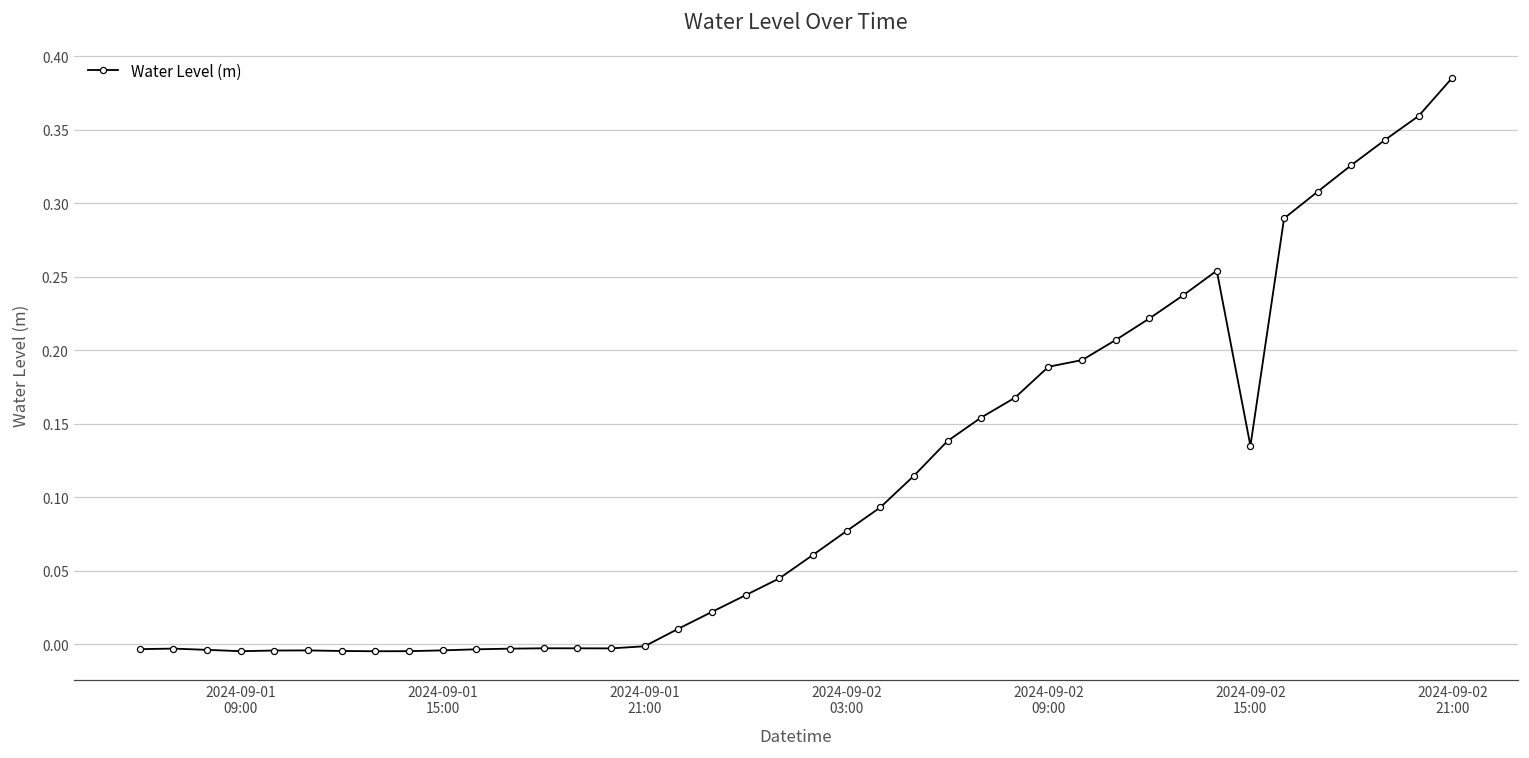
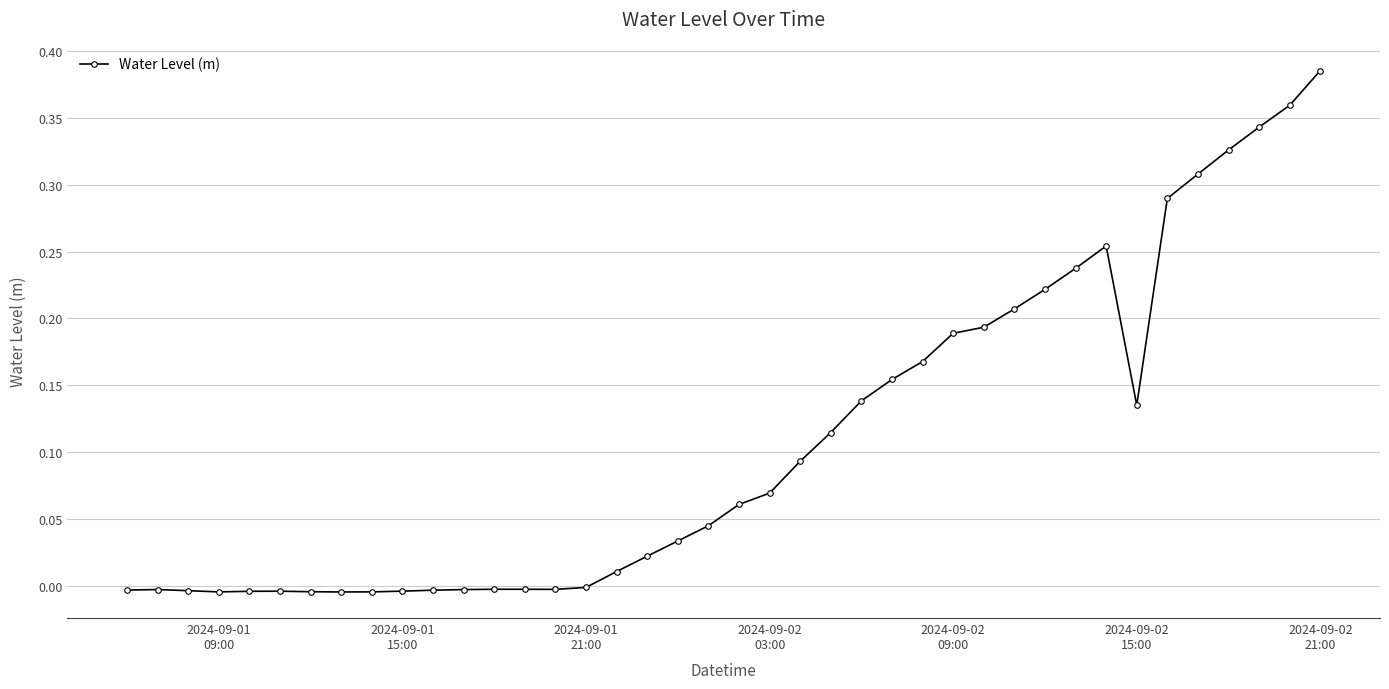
  {
    "2024-09-01 09:00": -0.005,
    "2024-09-01 15:00": -0.004,
    "2024-09-01 21:00": -0.001,
-   "2024-09-02 03:00": 0.077,
+   "2024-09-02 03:00": 0.069,
    "2024-09-02 09:00": 0.189,
    "2024-09-02 15:00": 0.135,
    "2024-09-02 21:00": 0.386
  }
